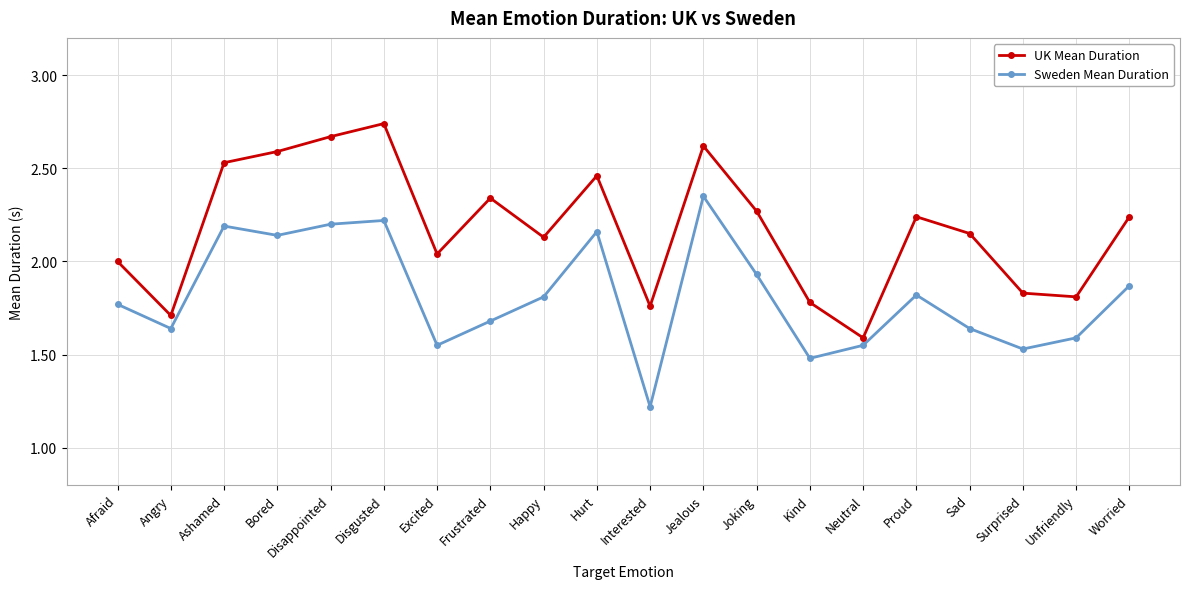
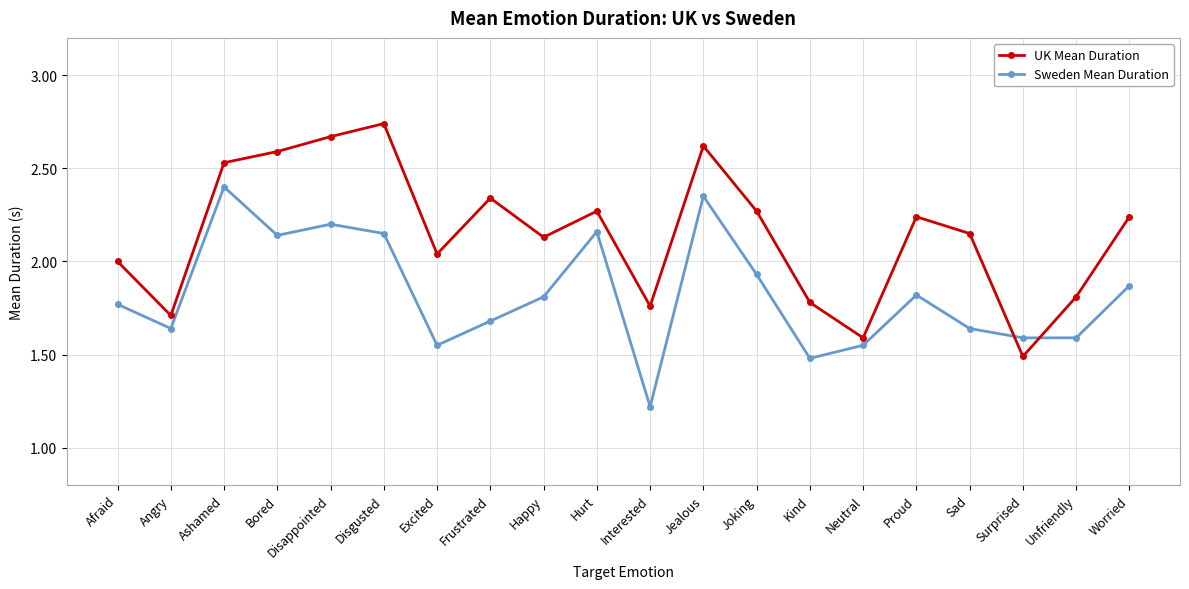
  {
    "UK Mean Duration": {
      "Afraid": 2.00,
      "Angry": 1.71,
      "Ashamed": 2.53,
      "Bored": 2.59,
      "Disappointed": 2.67,
      "Disgusted": 2.74,
      "Excited": 2.04,
      "Frustrated": 2.34,
      "Happy": 2.13,
-     "Hurt": 2.46,
+     "Hurt": 2.27,
      "Interested": 1.76,
      "Jealous": 2.62,
      "Joking": 2.27,
      "Kind": 1.78,
      "Neutral": 1.59,
      "Proud": 2.24,
      "Sad": 2.15,
-     "Surprised": 1.83,
+     "Surprised": 1.49,
      "Unfriendly": 1.81,
      "Worried": 2.24
    },
    "Sweden Mean Duration": {
      "Afraid": 1.77,
      "Angry": 1.64,
-     "Ashamed": 2.19,
+     "Ashamed": 2.40,
      "Bored": 2.14,
      "Disappointed": 2.20,
-     "Disgusted": 2.22,
+     "Disgusted": 2.15,
      "Excited": 1.55,
      "Frustrated": 1.68,
      "Happy": 1.81,
      "Hurt": 2.16,
      "Interested": 1.22,
      "Jealous": 2.35,
      "Joking": 1.93,
      "Kind": 1.48,
      "Neutral": 1.55,
      "Proud": 1.82,
      "Sad": 1.64,
-     "Surprised": 1.53,
+     "Surprised": 1.59,
      "Unfriendly": 1.59,
      "Worried": 1.87
    }
  }
